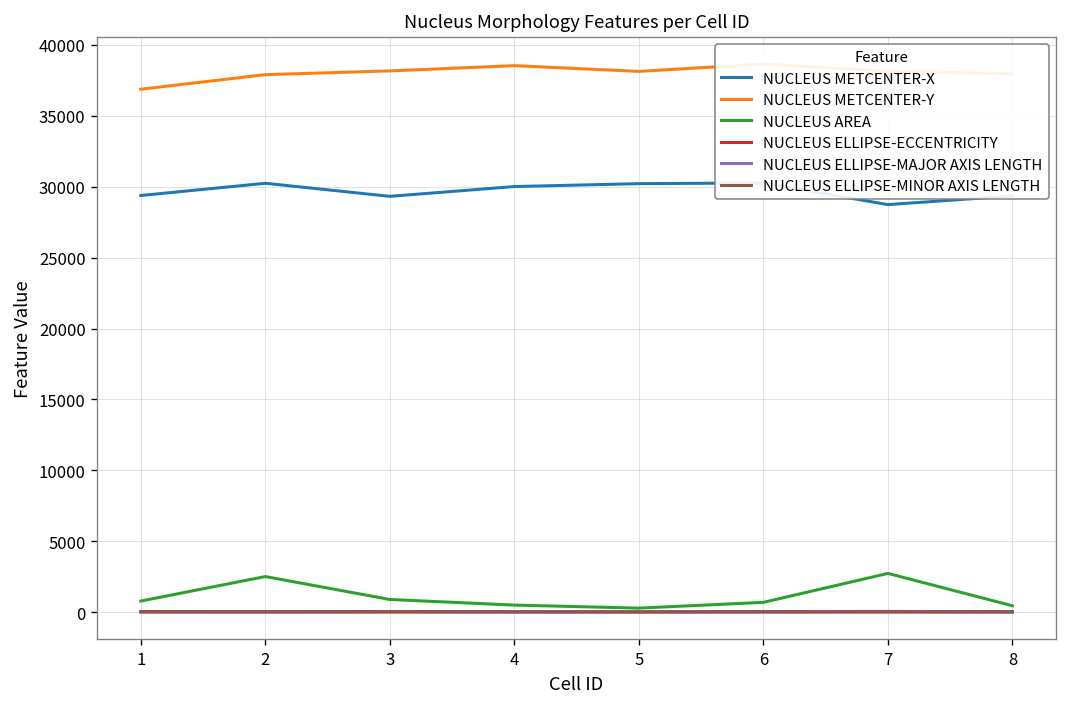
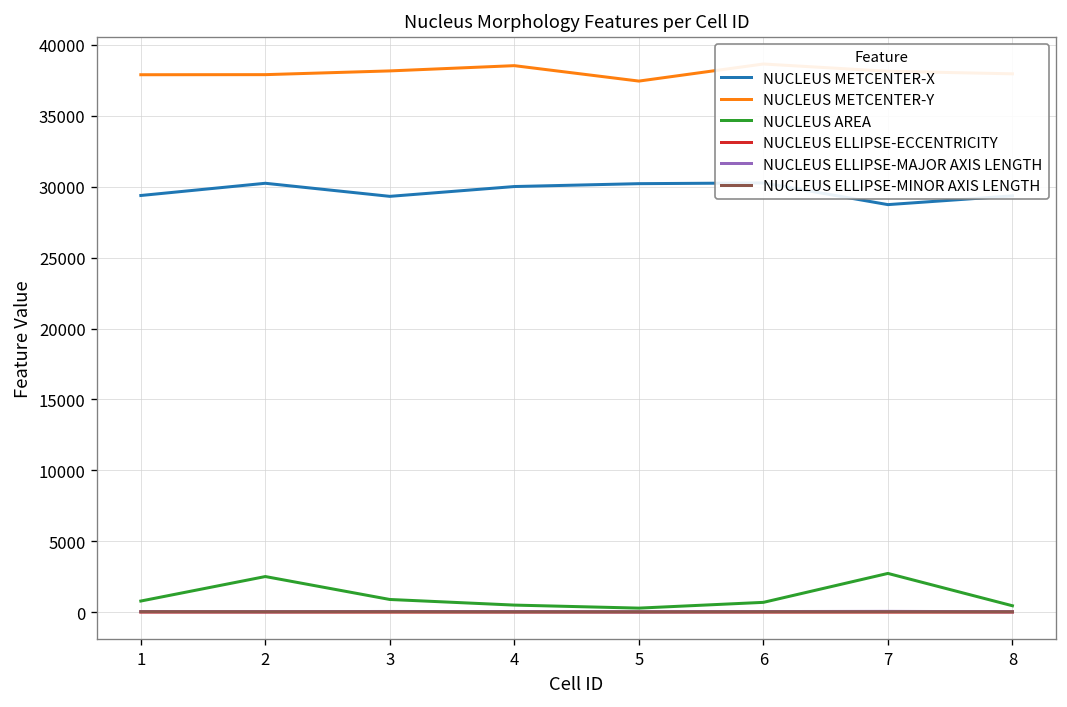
  {
    "NUCLEUS METCENTER-X": {
      "1": 29400,
      "2": 30200,
      "3": 29300,
      "4": 30000,
      "5": 30200
    },
    "NUCLEUS METCENTER-Y": {
-     "1": 36900,
+     "1": 37900,
      "2": 37900,
      "3": 38200,
      "4": 38500,
-     "5": 38100
+     "5": 37500
    },
    "NUCLEUS AREA": {
      "1": 800,
      "2": 2500,
      "3": 900,
      "4": 500,
      "5": 300,
      "6": 700,
      "7": 2700,
      "8": 400
    }
  }
